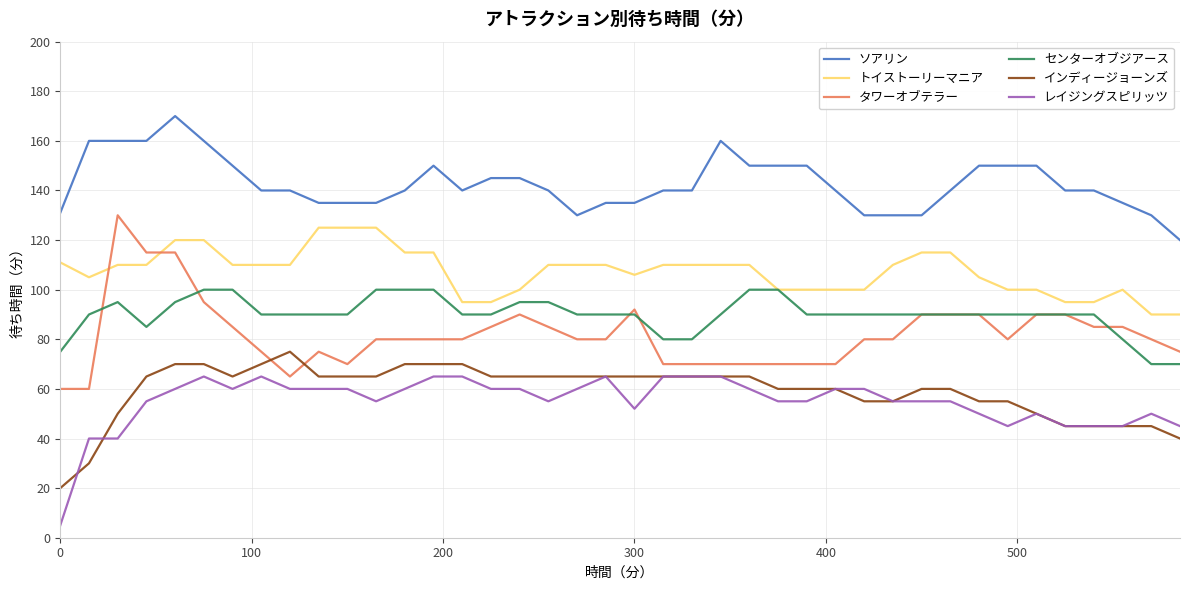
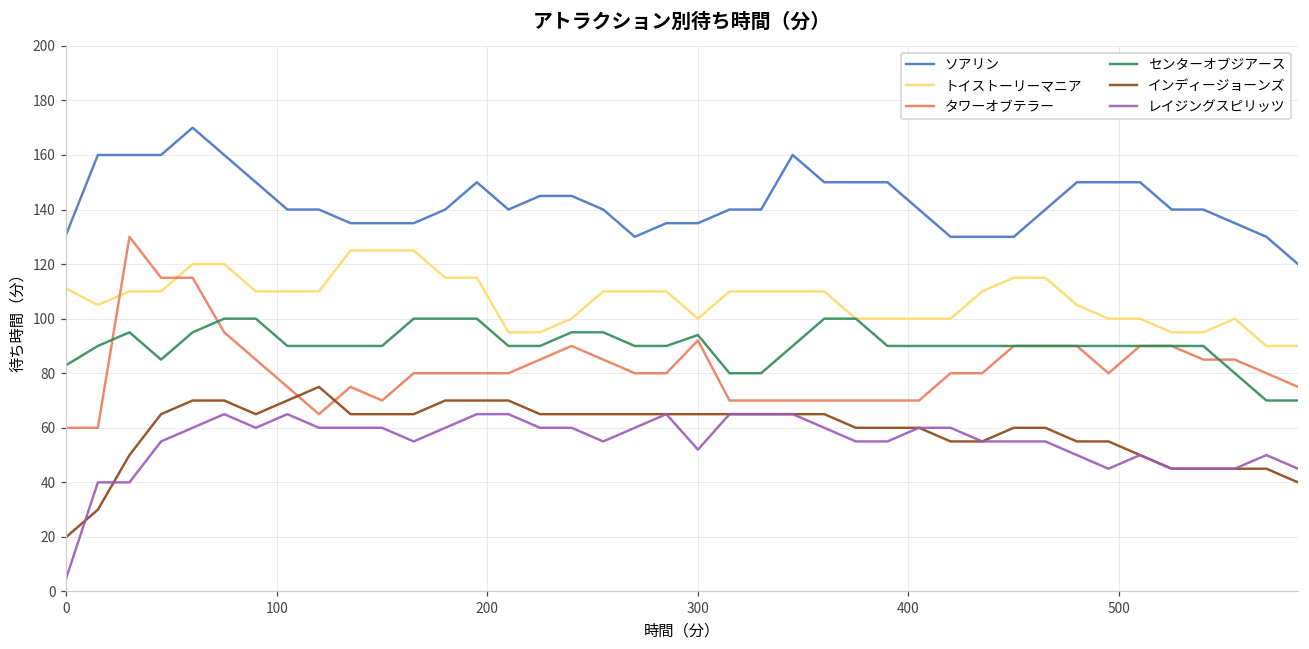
  {
    "ソアリン": {
      "0": 131,
      "300": 135
    },
    "トイストーリーマニア": {
      "0": 111,
-     "300": 106
+     "300": 100
    },
    "タワーオブテラー": {
      "0": 60,
      "300": 92
    },
    "センターオブジアース": {
-     "0": 75,
-     "300": 90
+     "0": 83,
+     "300": 94
    },
    "インディージョーンズ": {
      "0": 20,
      "300": 65
    },
    "レイジングスピリッツ": {
      "0": 5,
      "300": 52
    }
  }
